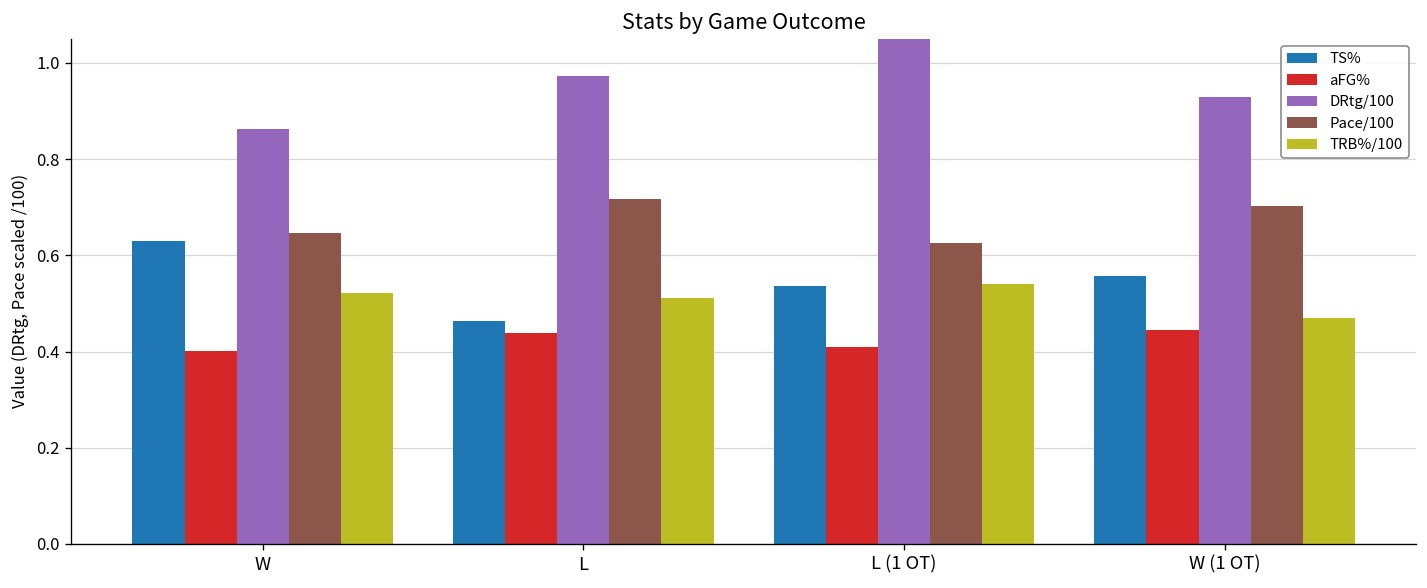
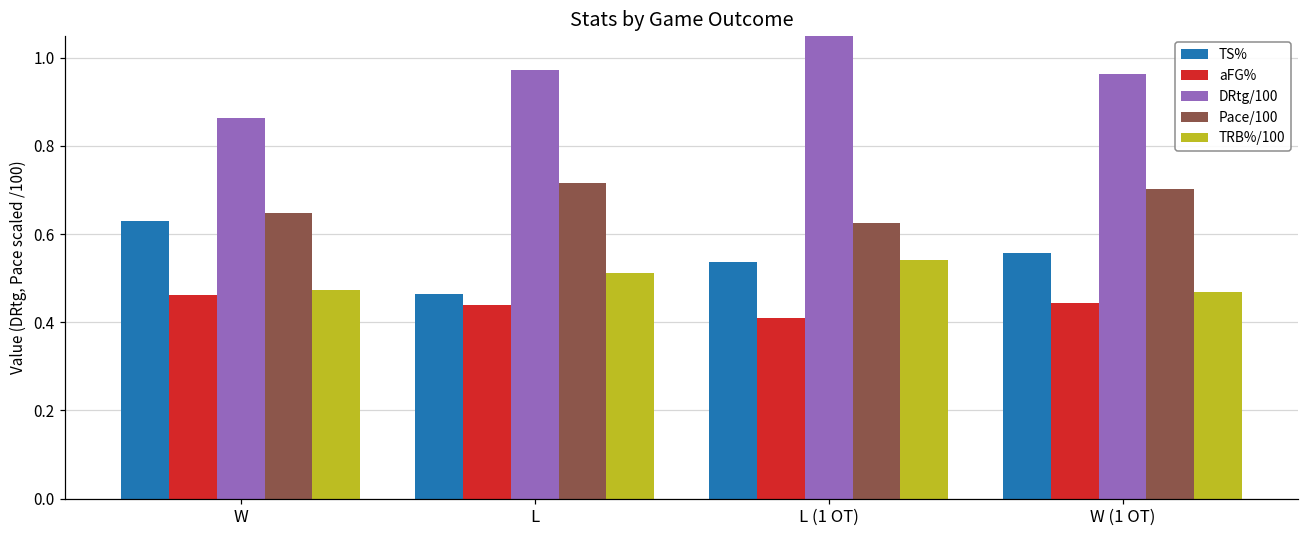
  {
    "TS%": {
      "W": 0.63,
      "L": 0.46,
      "L (1 OT)": 0.54,
      "W (1 OT)": 0.56
    },
    "aFG%": {
-     "W": 0.40,
+     "W": 0.46,
      "L": 0.44,
      "L (1 OT)": 0.41,
      "W (1 OT)": 0.44
    },
    "DRtg/100": {
      "W": 0.86,
      "L": 0.97,
-     "W (1 OT)": 0.93
+     "W (1 OT)": 0.96
    },
    "Pace/100": {
      "W": 0.65,
      "L": 0.72,
      "L (1 OT)": 0.63,
      "W (1 OT)": 0.70
    },
    "TRB%/100": {
-     "W": 0.52,
+     "W": 0.47,
      "L": 0.51,
      "L (1 OT)": 0.54,
      "W (1 OT)": 0.47
    }
  }
